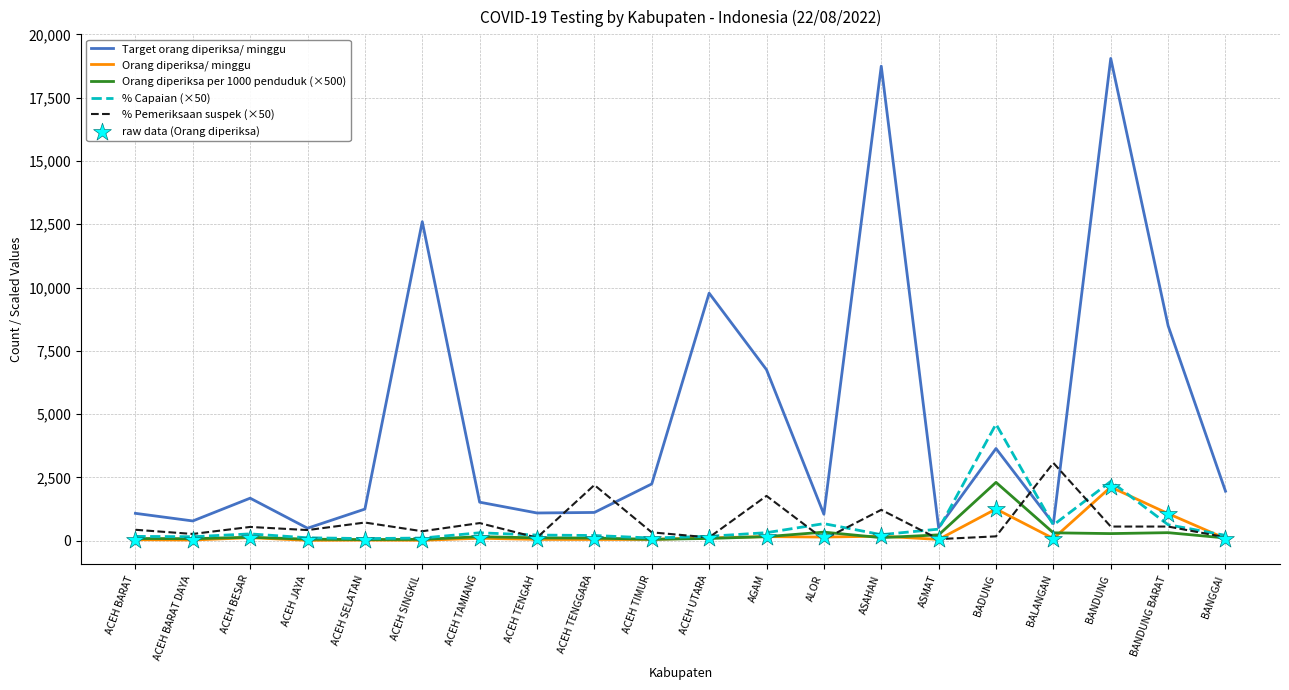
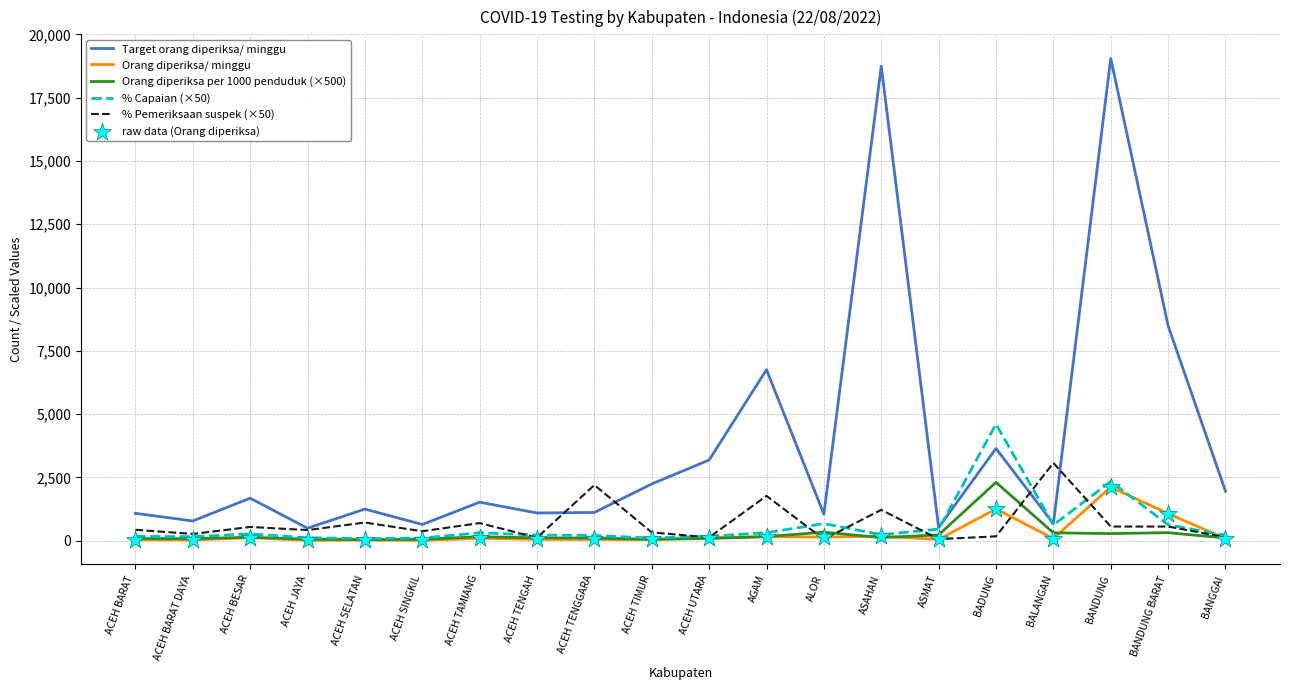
  {
    "Target orang diperiksa/ minggu": {
      "ACEH BARAT": "1,100",
      "ACEH BARAT DAYA": "800",
      "ACEH BESAR": "1,700",
      "ACEH SELATAN": "1,200",
-     "ACEH SINGKIL": "12,600",
+     "ACEH SINGKIL": "600",
      "ACEH TAMIANG": "1,500",
      "ACEH TENGAH": "1,100",
      "ACEH TENGGARA": "1,100",
      "ACEH TIMUR": "2,200",
-     "ACEH UTARA": "9,800",
+     "ACEH UTARA": "3,200",
      "AGAM": "6,800",
      "ALOR": "1,000",
      "ASAHAN": "18,700",
      "BADUNG": "3,600",
      "BANDUNG": "19,100",
      "BANDUNG BARAT": "8,500",
      "BANGGAI": "2,000"
    },
    "raw data (Orang diperiksa)": {
      "BADUNG": "1,300",
      "BALANGAN": "100",
      "BANDUNG": "2,100",
      "BANDUNG BARAT": "1,100"
    },
    "Orang diperiksa per 1000 penduduk (×500)": {
      "ALOR": "300",
      "ASMAT": "200",
      "BADUNG": "2,300",
      "BALANGAN": "300",
      "BANDUNG": "300",
      "BANDUNG BARAT": "300"
    },
    "% Capaian (×50)": {
      "ACEH BESAR": "300",
      "ACEH TAMIANG": "300",
      "ACEH TENGGARA": "200",
      "AGAM": "300",
      "ALOR": "700",
      "BADUNG": "4,600",
      "BANDUNG": "2,300"
    },
    "% Pemeriksaan suspek (×50)": {
      "ACEH BARAT": "400",
      "ACEH BARAT DAYA": "300",
      "ACEH BESAR": "500",
      "ACEH SELATAN": "700",
      "ACEH SINGKIL": "400",
      "ACEH TAMIANG": "700",
      "ACEH TENGGARA": "2,200",
      "ACEH TIMUR": "300",
      "AGAM": "1,800",
      "ASAHAN": "1,200",
      "BADUNG": "200",
      "BALANGAN": "3,100",
      "BANDUNG": "600"
    }
  }
